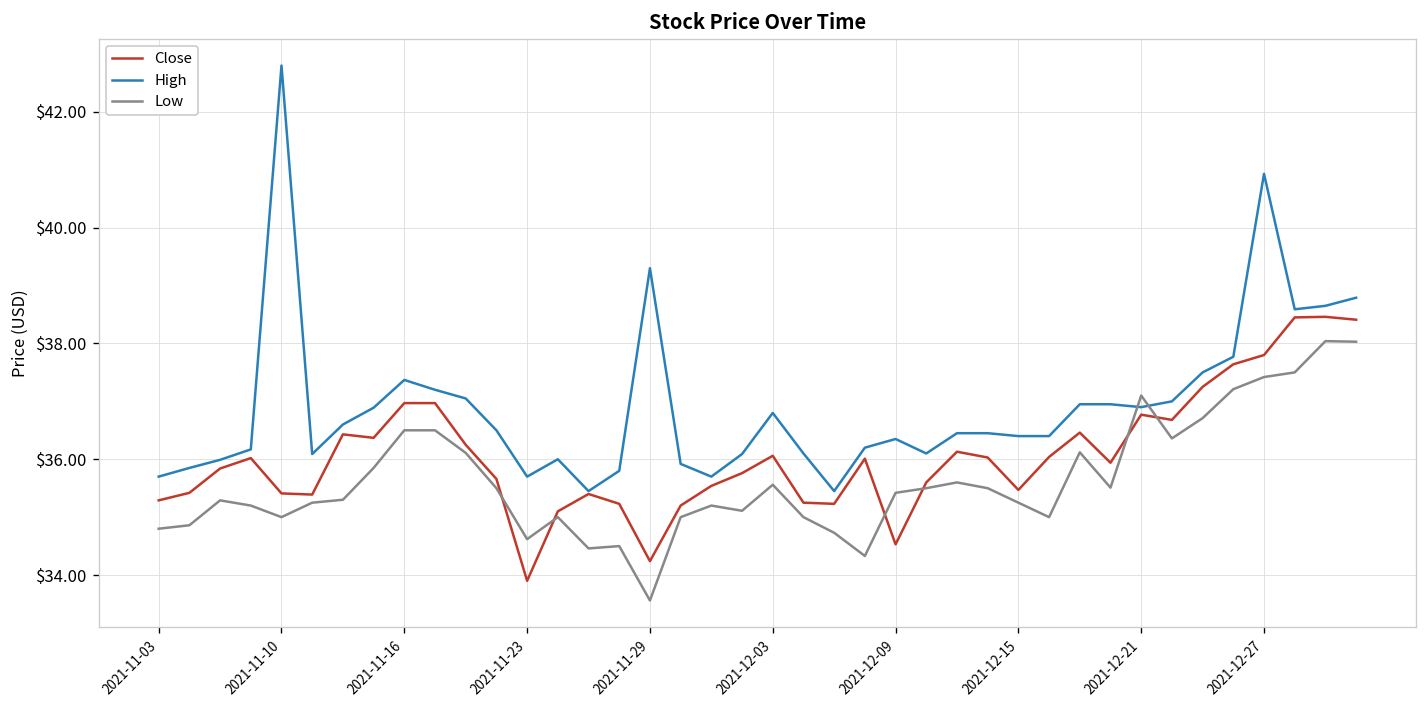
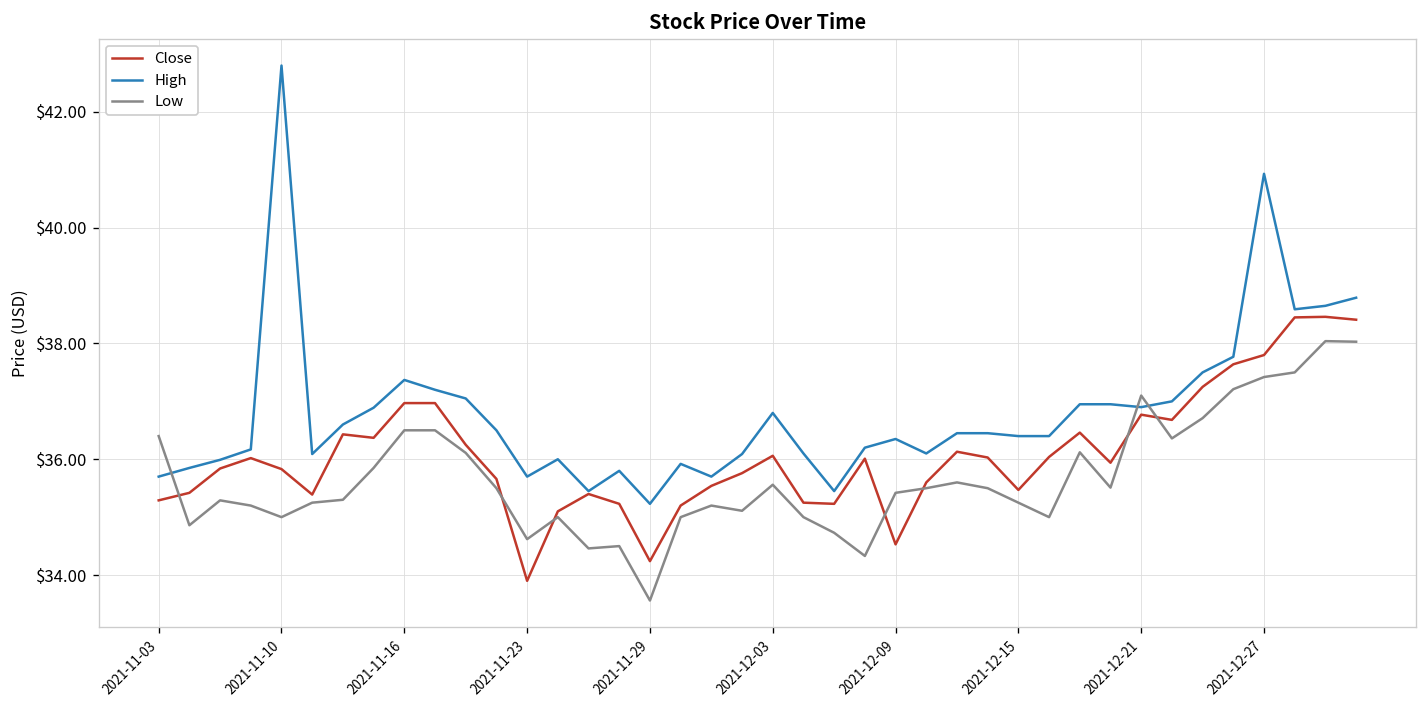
  {
    "Close": {
      "2021-11-03": "$35.3",
-     "2021-11-10": "$35.4",
+     "2021-11-10": "$35.8",
      "2021-11-16": "$37.0",
      "2021-11-23": "$33.9",
      "2021-11-29": "$34.2",
      "2021-12-03": "$36.1",
      "2021-12-09": "$34.5",
      "2021-12-15": "$35.5",
      "2021-12-21": "$36.8",
      "2021-12-27": "$37.8"
    },
    "High": {
      "2021-11-03": "$35.7",
      "2021-11-10": "$42.8",
      "2021-11-16": "$37.4",
      "2021-11-23": "$35.7",
-     "2021-11-29": "$39.3",
+     "2021-11-29": "$35.2",
      "2021-12-03": "$36.8",
      "2021-12-09": "$36.4",
      "2021-12-15": "$36.4",
      "2021-12-21": "$36.9",
      "2021-12-27": "$40.9"
    },
    "Low": {
-     "2021-11-03": "$34.8",
+     "2021-11-03": "$36.4",
      "2021-11-10": "$35.0",
      "2021-11-16": "$36.5",
      "2021-11-23": "$34.6",
      "2021-11-29": "$33.6",
      "2021-12-03": "$35.6",
      "2021-12-09": "$35.4",
      "2021-12-15": "$35.3",
      "2021-12-21": "$37.1",
      "2021-12-27": "$37.4"
    }
  }
